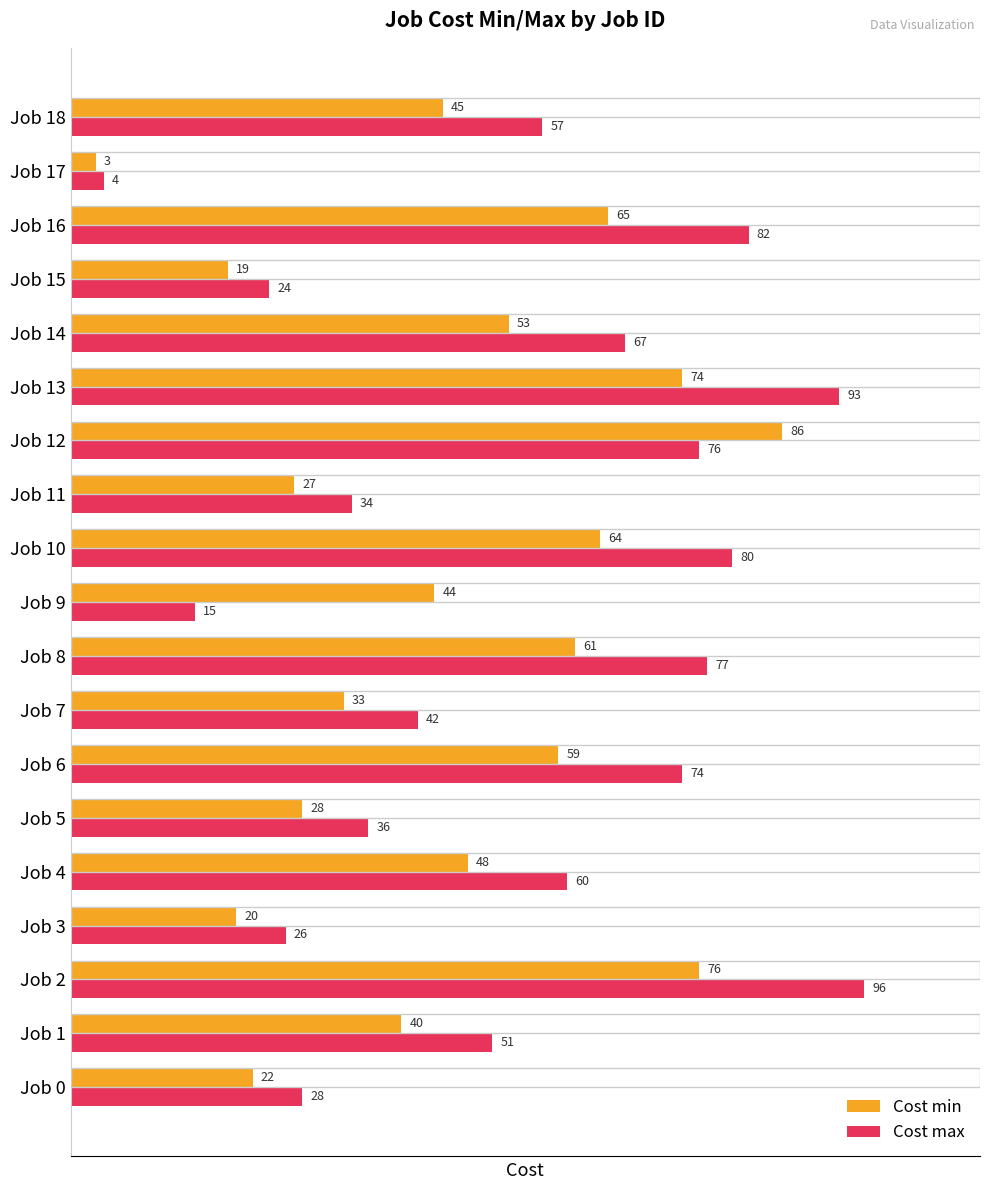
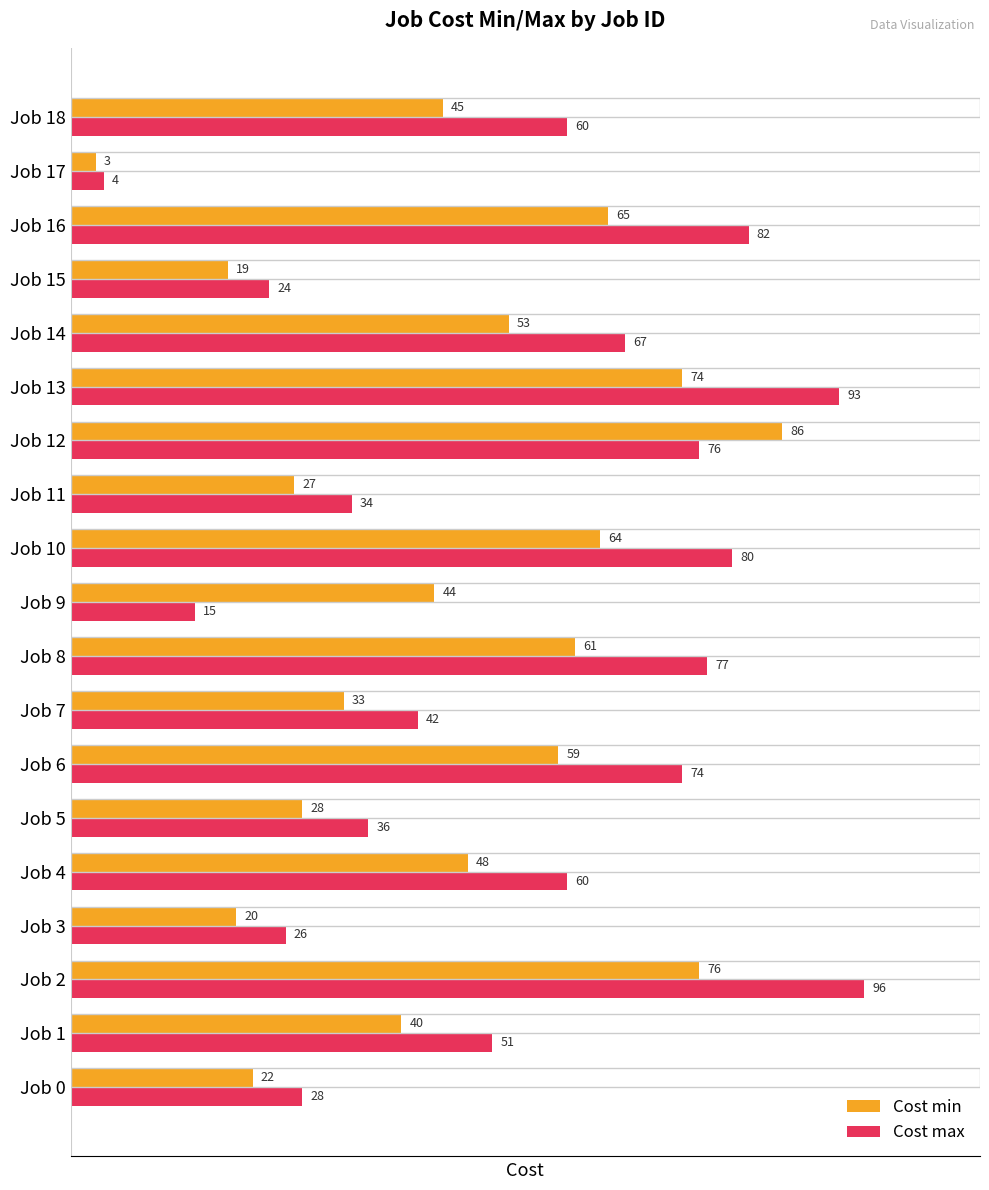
  {
    "Cost min": {
      "Job 18": 45,
      "Job 17": 3,
      "Job 16": 65,
      "Job 15": 19,
      "Job 14": 53,
      "Job 13": 74,
      "Job 12": 86,
      "Job 11": 27,
      "Job 10": 64,
      "Job 9": 44,
      "Job 8": 61,
      "Job 7": 33,
      "Job 6": 59,
      "Job 5": 28,
      "Job 4": 48,
      "Job 3": 20,
      "Job 2": 76,
      "Job 1": 40,
      "Job 0": 22
    },
    "Cost max": {
-     "Job 18": 57,
+     "Job 18": 60,
      "Job 17": 4,
      "Job 16": 82,
      "Job 15": 24,
      "Job 14": 67,
      "Job 13": 93,
      "Job 12": 76,
      "Job 11": 34,
      "Job 10": 80,
      "Job 9": 15,
      "Job 8": 77,
      "Job 7": 42,
      "Job 6": 74,
      "Job 5": 36,
      "Job 4": 60,
      "Job 3": 26,
      "Job 2": 96,
      "Job 1": 51,
      "Job 0": 28
    }
  }
